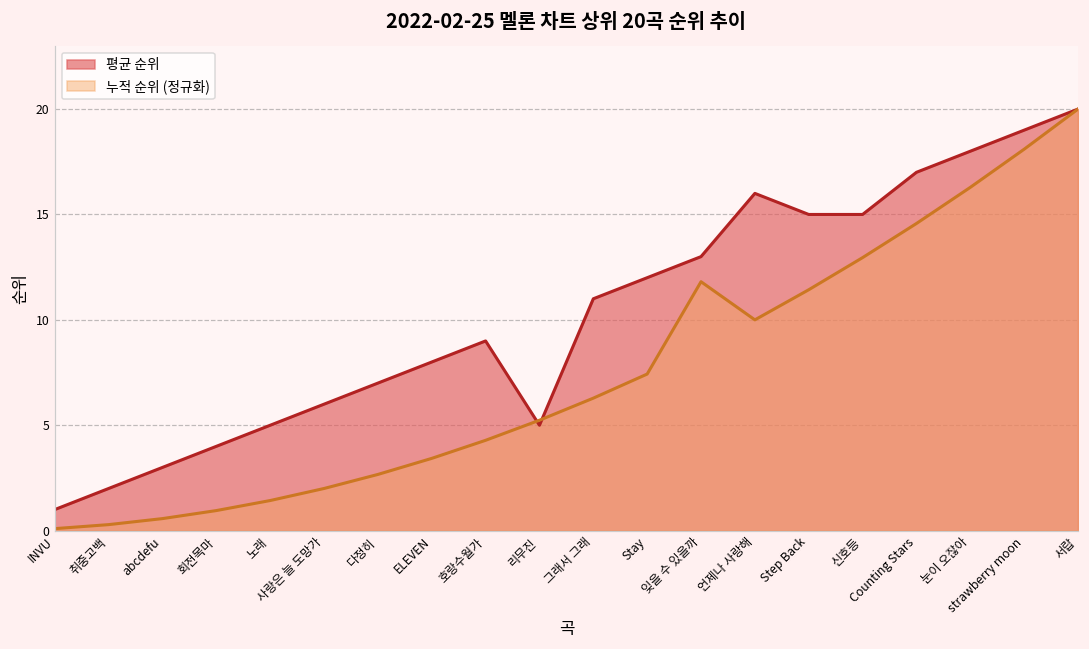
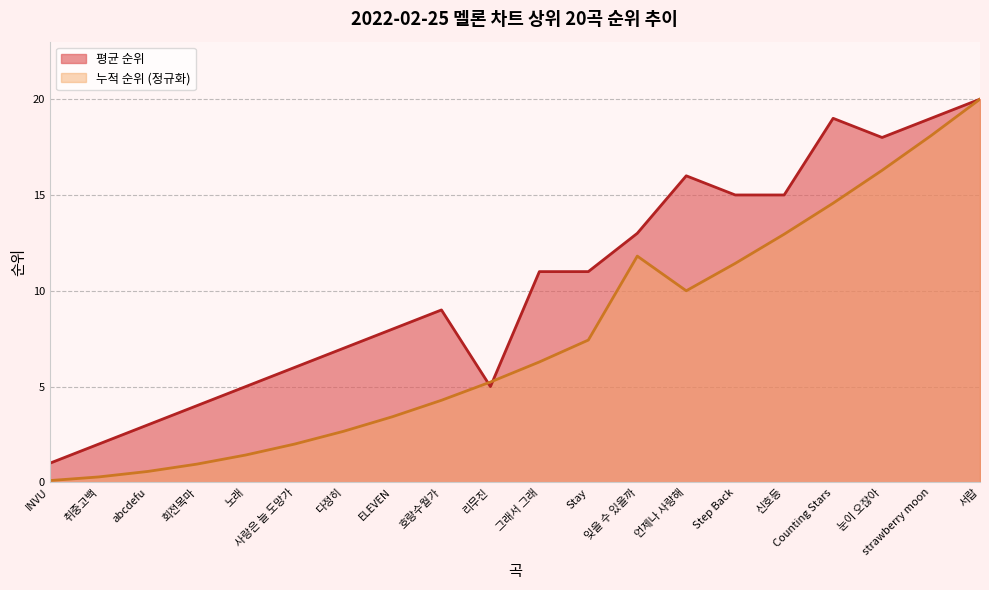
  {
    "평균 순위": {
      "INVU": 1,
      "취중고백": 2,
      "abcdefu": 3,
      "회전목마": 4,
      "노래": 5,
      "사랑은 늘 도망가": 6,
      "다정히": 7,
      "ELEVEN": 8,
      "호랑수월가": 9,
      "리무진": 5,
      "그래서 그래": 11,
-     "Stay": 12,
+     "Stay": 11,
      "잊을 수 있을까": 13,
      "언제나 사랑해": 16,
      "Step Back": 15,
      "신호등": 15,
-     "Counting Stars": 17,
+     "Counting Stars": 19,
      "눈이 오잖아": 18,
      "strawberry moon": 19
    },
    "누적 순위 (정규화)": {
      "INVU": 0,
      "취중고백": 0.3,
      "abcdefu": 0.6,
      "회전목마": 1,
      "노래": 1.4,
      "사랑은 늘 도망가": 2,
      "다정히": 2.7,
      "ELEVEN": 3.4,
      "호랑수월가": 4.3,
      "리무진": 5.2,
      "그래서 그래": 6.3,
      "Stay": 7.4,
      "잊을 수 있을까": 11.8,
      "언제나 사랑해": 10,
      "Step Back": 11.4,
      "신호등": 13,
      "Counting Stars": 14.6,
      "눈이 오잖아": 16.3,
      "strawberry moon": 18
    }
  }
